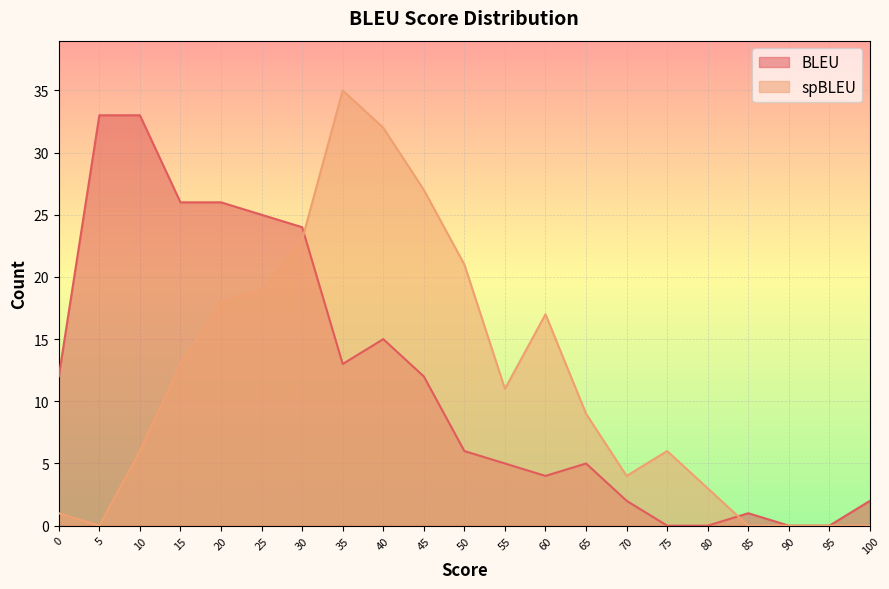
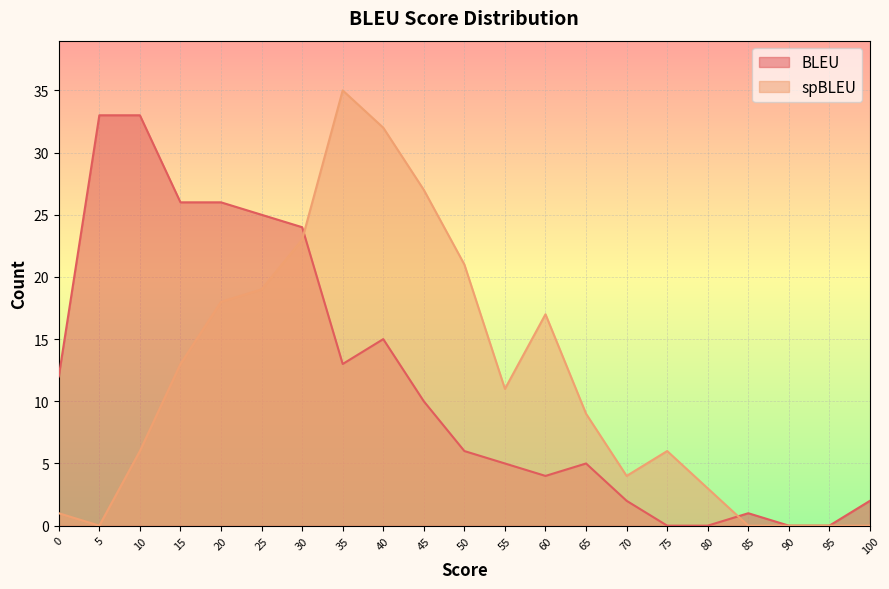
  {
    "BLEU": {
      "0": 12,
      "5": 33,
      "10": 33,
      "15": 26,
      "20": 26,
      "25": 25,
      "30": 24,
      "35": 13,
      "40": 15,
-     "45": 12,
+     "45": 10,
      "50": 6,
      "55": 5,
      "60": 4,
      "65": 5,
      "70": 2,
      "75": 0,
      "80": 0,
      "85": 1,
      "100": 2
    },
    "spBLEU": {
      "0": 1,
      "5": 0,
      "10": 6,
      "15": 13,
      "20": 18,
      "25": 19,
      "30": 23,
      "35": 35,
      "40": 32,
      "45": 27,
      "50": 21,
      "55": 11,
      "60": 17,
      "65": 9,
      "70": 4,
      "75": 6,
      "80": 3,
      "85": 0,
      "100": 0
    }
  }
